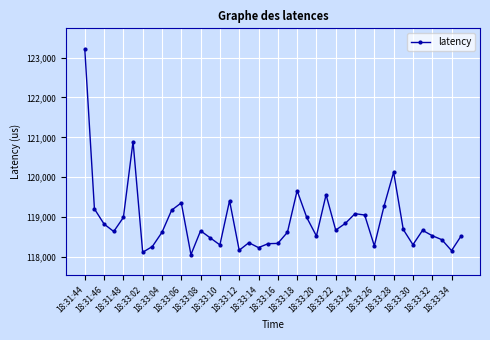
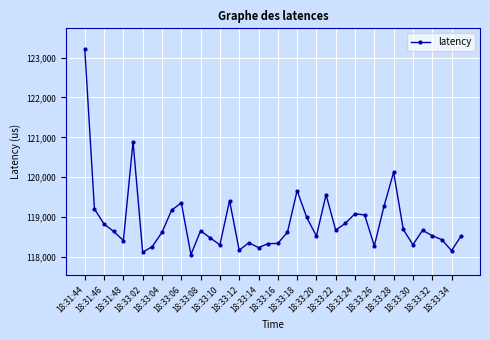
  {
    "18:31:44": "123,200",
    "18:31:46": "118,800",
-   "18:31:48": "119,000",
+   "18:31:48": "118,400",
    "18:33:02": "118,100",
    "18:33:04": "118,600",
    "18:33:06": "119,400",
    "18:33:08": "118,700",
    "18:33:10": "118,300",
    "18:33:12": "118,200",
    "18:33:14": "118,200",
    "18:33:16": "118,300",
    "18:33:18": "119,700",
    "18:33:20": "118,500",
    "18:33:22": "118,700",
    "18:33:24": "119,100",
    "18:33:26": "118,300",
    "18:33:28": "120,100",
    "18:33:30": "118,300",
    "18:33:32": "118,500",
    "18:33:34": "118,200"
  }
